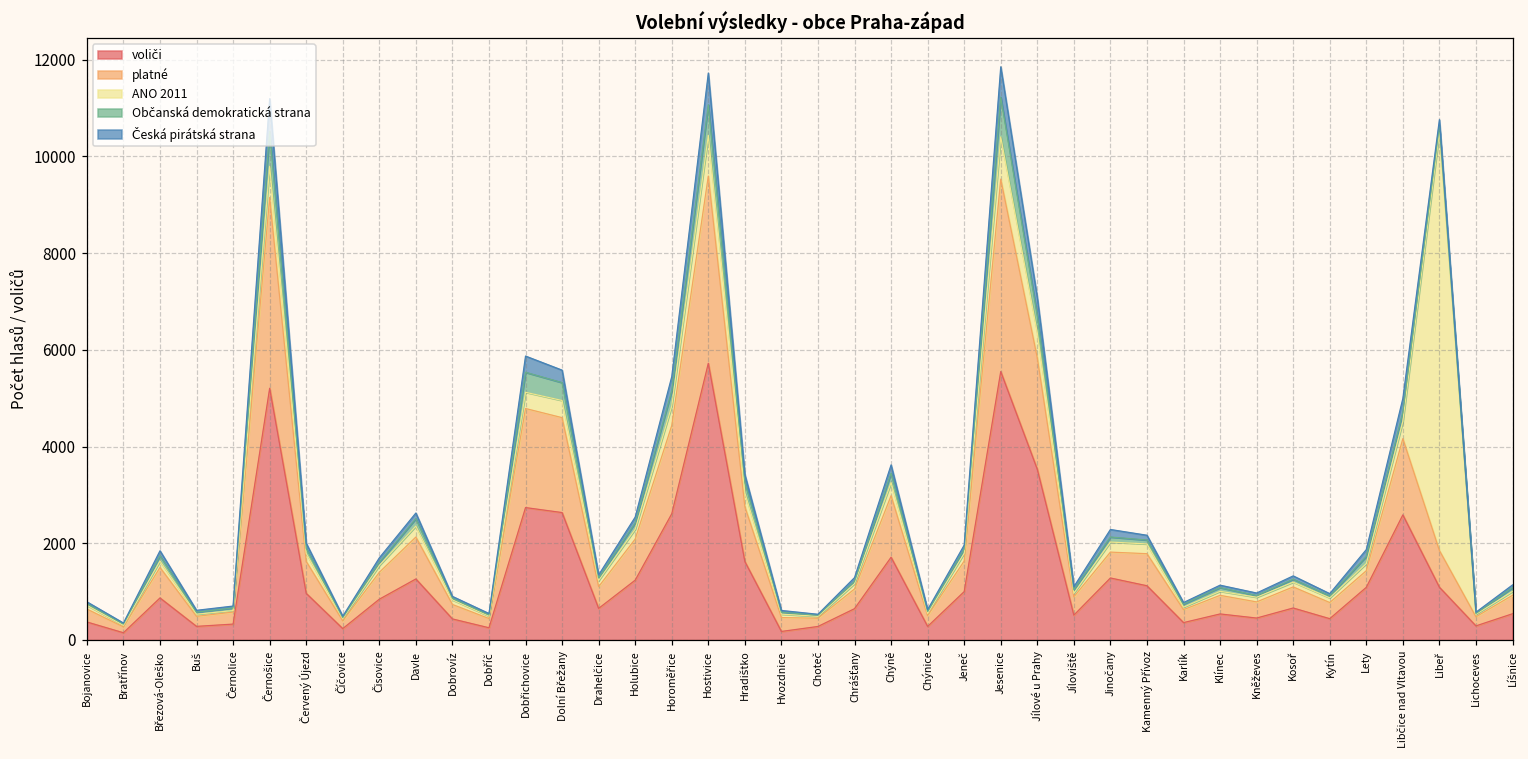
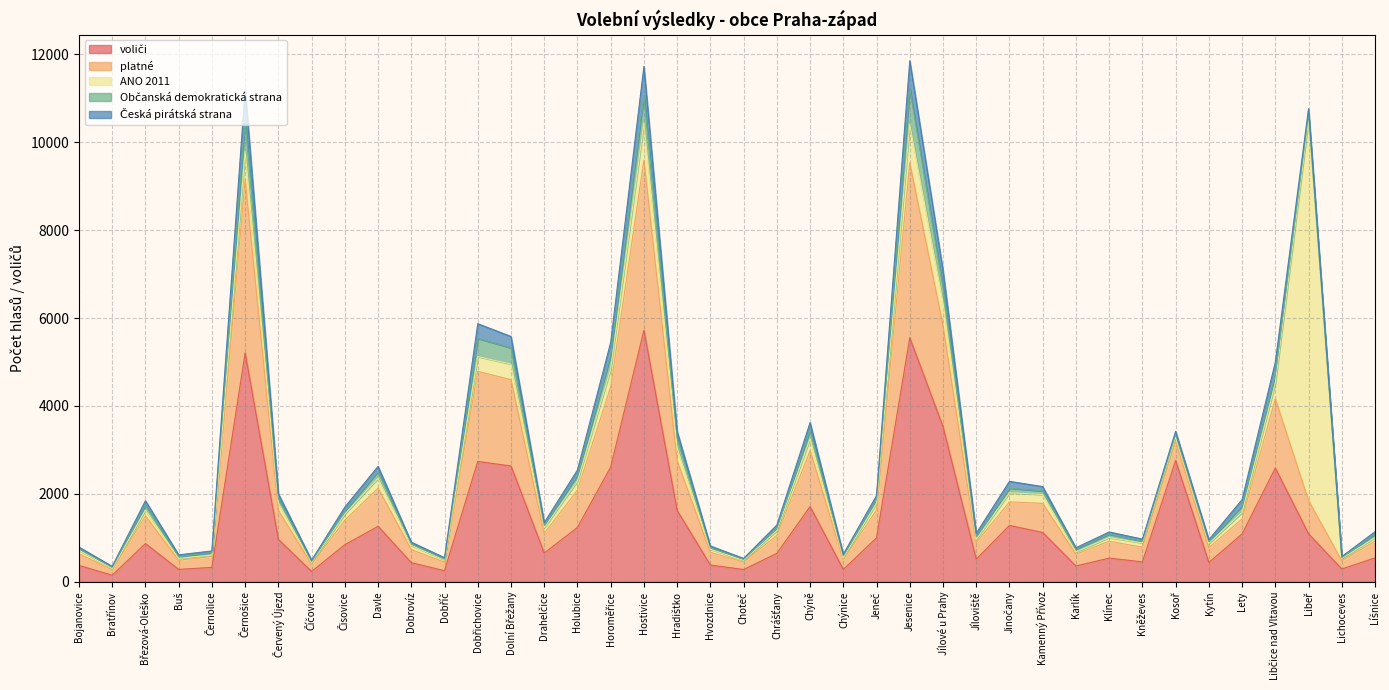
  {
    "voliči": {
      "Bojanovice": 400,
      "Bratřínov": 100,
      "Březová-Oleško": 900,
      "Buš": 300,
      "Černolice": 300,
      "Černošice": 5200,
      "Červený Újezd": 1000,
      "Číčovice": 200,
      "Čisovice": 800,
      "Davle": 1300,
      "Dobrovíz": 400,
      "Dobříč": 300,
      "Dobřichovice": 2700,
      "Dolní Břežany": 2600,
      "Drahelčice": 700,
      "Holubice": 1200,
      "Horoměřice": 2600,
      "Hostivice": 5700,
      "Hradištko": 1600,
-     "Hvozdnice": 200,
+     "Hvozdnice": 400,
      "Choteč": 300,
      "Chrášťany": 600,
      "Chýně": 1700,
      "Chýnice": 300,
      "Jeneč": 1000,
      "Jesenice": 5600,
      "Jílové u Prahy": 3500,
      "Jíloviště": 500,
      "Jinočany": 1300,
      "Kamenný Přívoz": 1100,
      "Karlík": 400,
      "Klínec": 500,
      "Kněževes": 500,
-     "Kosoř": 700,
+     "Kosoř": 2800,
      "Kytín": 400,
      "Lety": 1100,
      "Libčice nad Vltavou": 2600,
      "Libeř": 1100,
      "Lichoceves": 300,
      "Líšnice": 500
    },
    "platné": {
      "Bojanovice": 300,
      "Březová-Oleško": 600,
      "Černošice": 3900,
      "Červený Újezd": 700,
      "Čisovice": 600,
      "Davle": 900,
      "Dobrovíz": 300,
      "Dobřichovice": 2000,
      "Dolní Břežany": 2000,
      "Drahelčice": 400,
      "Holubice": 900,
      "Horoměřice": 1800,
      "Hostivice": 3900,
      "Hradištko": 1100,
      "Hvozdnice": 300,
      "Chrášťany": 400,
      "Chýně": 1300,
      "Jeneč": 600,
      "Jesenice": 4000,
      "Jílové u Prahy": 2300,
      "Jíloviště": 400,
      "Jinočany": 500,
      "Kamenný Přívoz": 700,
      "Klínec": 400,
      "Kněževes": 300,
      "Kosoř": 400,
      "Kytín": 300,
      "Lety": 300,
      "Libčice nad Vltavou": 1600,
      "Libeř": 800,
      "Líšnice": 400
    },
    "ANO 2011": {
      "Březová-Oleško": 100,
      "Černošice": 600,
      "Červený Újezd": 200,
      "Čisovice": 100,
      "Davle": 200,
      "Dobřichovice": 300,
      "Dolní Břežany": 400,
      "Holubice": 200,
      "Horoměřice": 400,
      "Hostivice": 800,
      "Hradištko": 300,
      "Chýně": 300,
      "Jeneč": 200,
      "Jesenice": 900,
      "Jílové u Prahy": 500,
      "Jíloviště": 100,
      "Jinočany": 200,
      "Kamenný Přívoz": 200,
      "Klínec": 100,
      "Kosoř": 100,
      "Lety": 100,
      "Libčice nad Vltavou": 400,
      "Libeř": 8700,
      "Líšnice": 100
    },
    "Občanská demokratická strana": {
      "Březová-Oleško": 100,
      "Červený Újezd": 100,
      "Čisovice": 100,
      "Davle": 200,
      "Dobřichovice": 400,
      "Dolní Břežany": 400,
      "Holubice": 100,
      "Horoměřice": 300,
      "Hostivice": 600,
      "Hradištko": 200,
      "Chýně": 200,
      "Jeneč": 100,
      "Jesenice": 800,
      "Jílové u Prahy": 400,
      "Jíloviště": 100,
      "Jinočany": 100,
      "Kamenný Přívoz": 100,
      "Kosoř": 100,
      "Lety": 100,
      "Libčice nad Vltavou": 200,
      "Libeř": 100
    },
    "Česká pirátská strana": {
      "Březová-Oleško": 100,
      "Červený Újezd": 100,
      "Čisovice": 100,
      "Davle": 100,
      "Dobřichovice": 300,
      "Dolní Břežany": 300,
      "Drahelčice": 100,
      "Holubice": 100,
      "Horoměřice": 300,
      "Hostivice": 700,
      "Hradištko": 200,
      "Chrášťany": 100,
      "Chýně": 200,
      "Jeneč": 100,
      "Jesenice": 600,
      "Jílové u Prahy": 400,
      "Jíloviště": 100,
      "Jinočany": 200,
      "Kamenný Přívoz": 100,
      "Kosoř": 100,
      "Lety": 100,
      "Libčice nad Vltavou": 300,
      "Libeř": 100
    }
  }
